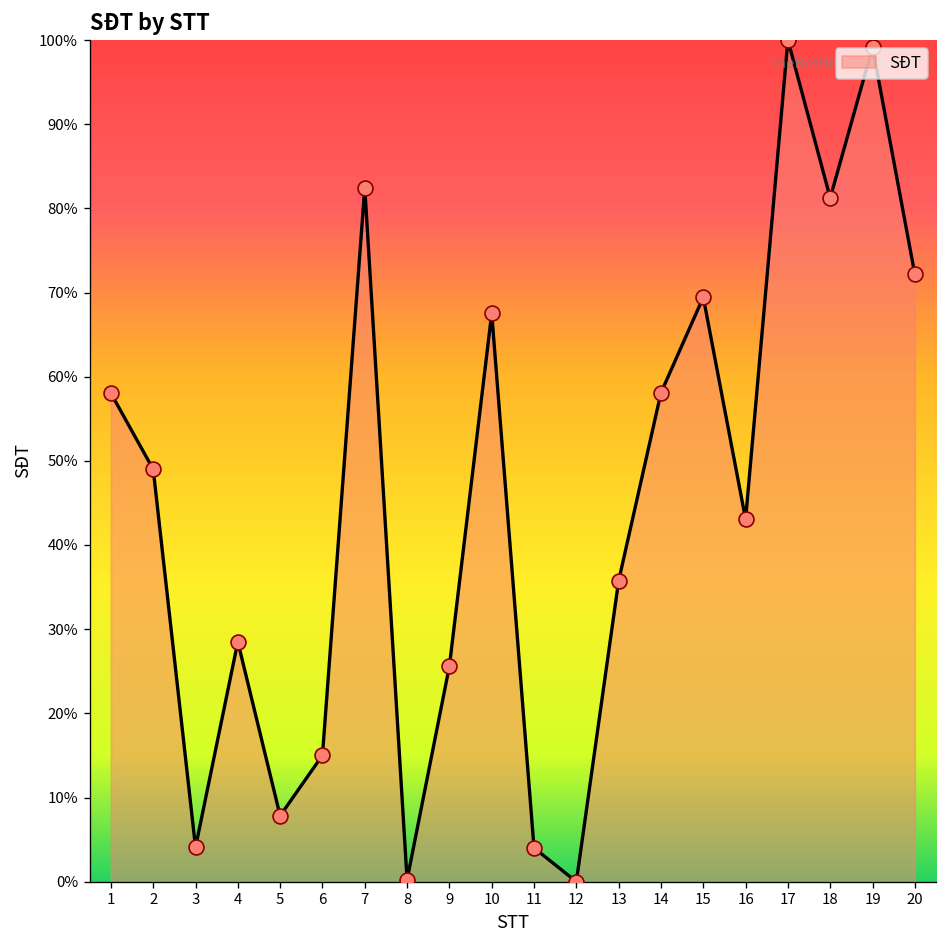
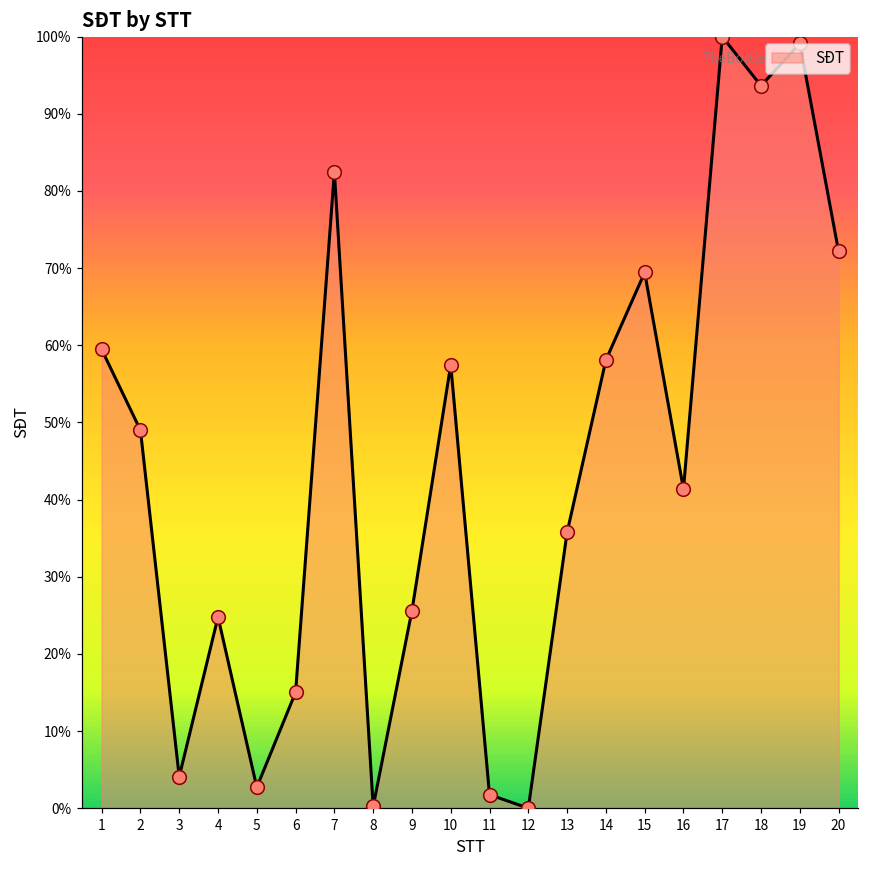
  {
-   "1": "58%",
+   "1": "59%",
    "2": "49%",
    "3": "4%",
-   "4": "28%",
-   "5": "8%",
+   "4": "25%",
+   "5": "3%",
    "6": "15%",
    "7": "82%",
    "8": "0%",
    "9": "26%",
-   "10": "68%",
-   "11": "4%",
+   "10": "57%",
+   "11": "2%",
    "12": "0%",
    "13": "36%",
    "14": "58%",
    "15": "69%",
-   "16": "43%",
+   "16": "41%",
    "17": "100%",
-   "18": "81%",
+   "18": "94%",
    "19": "99%",
    "20": "72%"
  }
